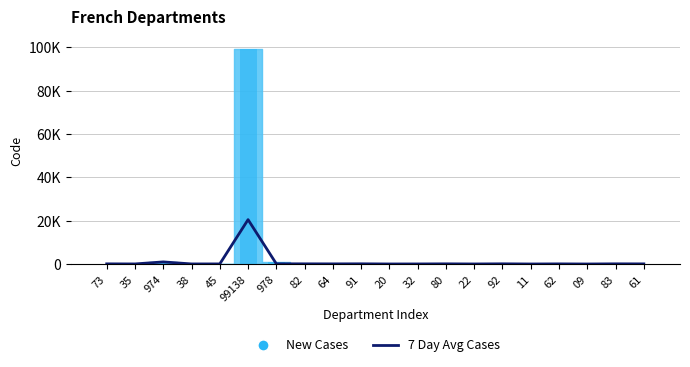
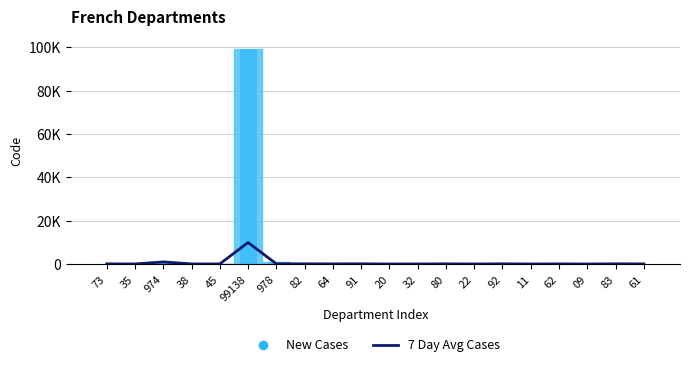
  {
    "7 Day Avg Cases": {
      "35": 0,
      "974": 1000,
      "38": 0,
      "45": 0,
-     "99138": 20000,
+     "99138": 10000,
      "978": 0,
      "82": 0,
      "64": 0,
      "91": 0,
      "20": 0,
      "32": 0,
      "80": 0,
      "22": 0,
      "92": 0,
      "11": 0,
      "62": 0,
      "09": 0,
      "83": 0
    }
  }
